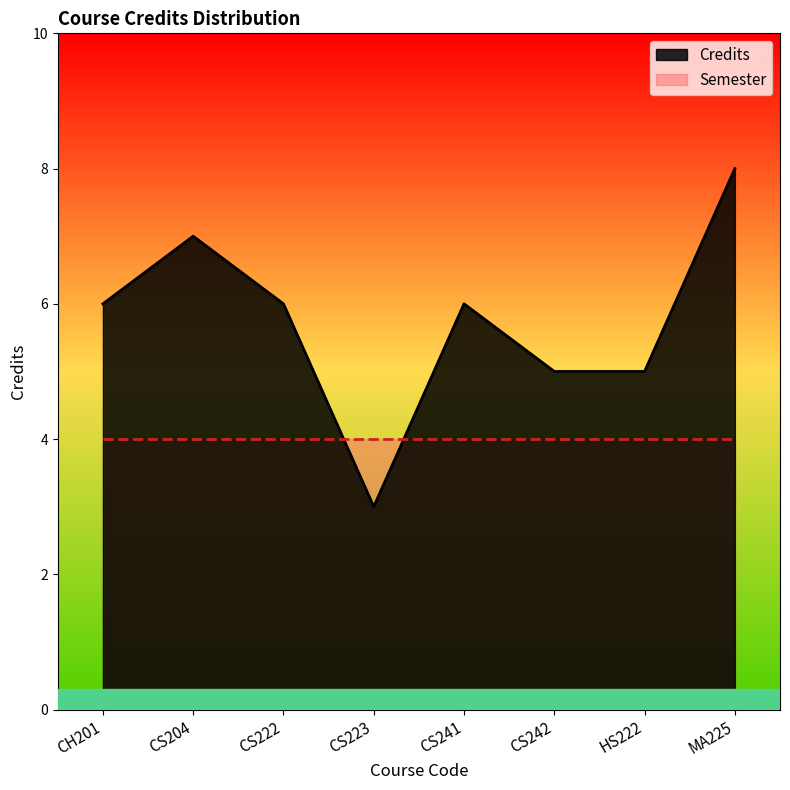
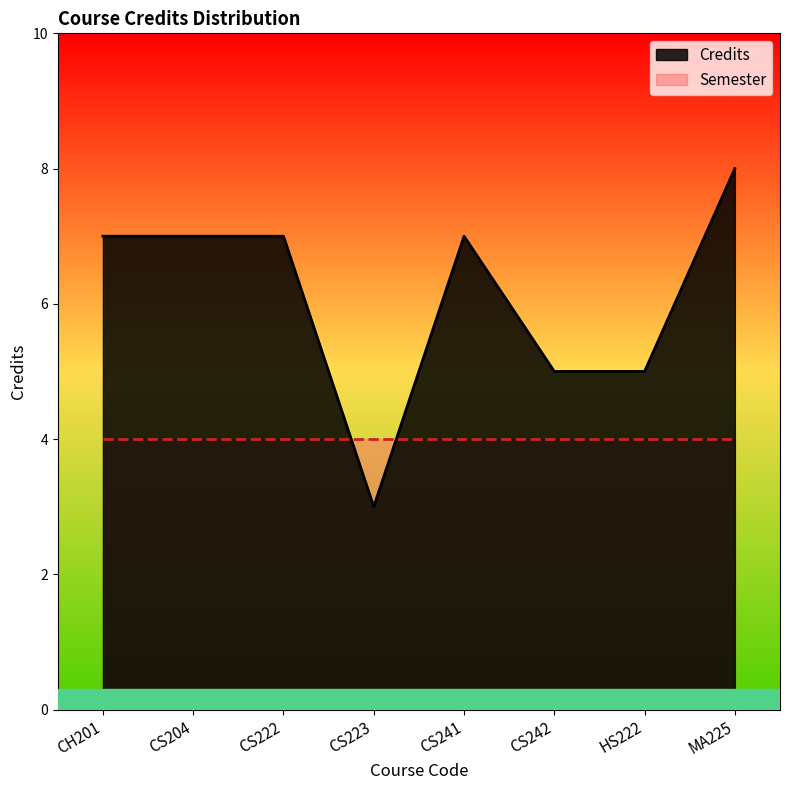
  {
    "Credits": {
-     "CH201": 6,
+     "CH201": 7,
      "CS204": 7,
-     "CS222": 6,
+     "CS222": 7,
      "CS223": 3,
-     "CS241": 6,
+     "CS241": 7,
      "CS242": 5,
      "HS222": 5,
      "MA225": 8
    },
    "Semester": {
      "CH201": 4,
      "CS204": 4,
      "CS222": 4,
      "CS223": 4,
      "CS241": 4,
      "CS242": 4,
      "HS222": 4,
      "MA225": 4
    }
  }
